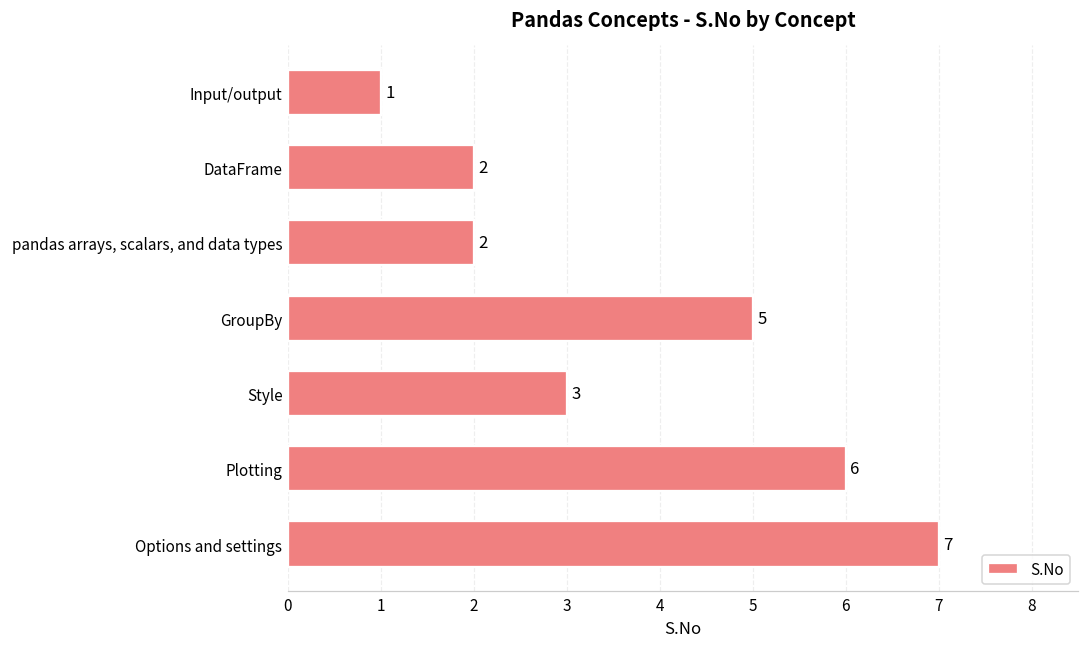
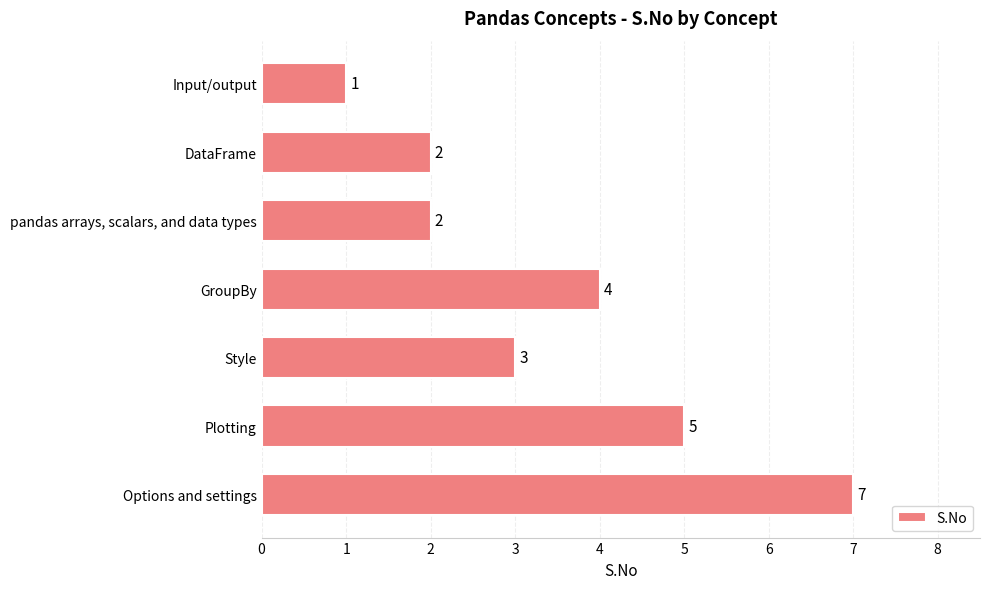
  {
    "Input/output": 1,
    "DataFrame": 2,
    "pandas arrays, scalars, and data types": 2,
-   "GroupBy": 5,
+   "GroupBy": 4,
    "Style": 3,
-   "Plotting": 6,
+   "Plotting": 5,
    "Options and settings": 7
  }
